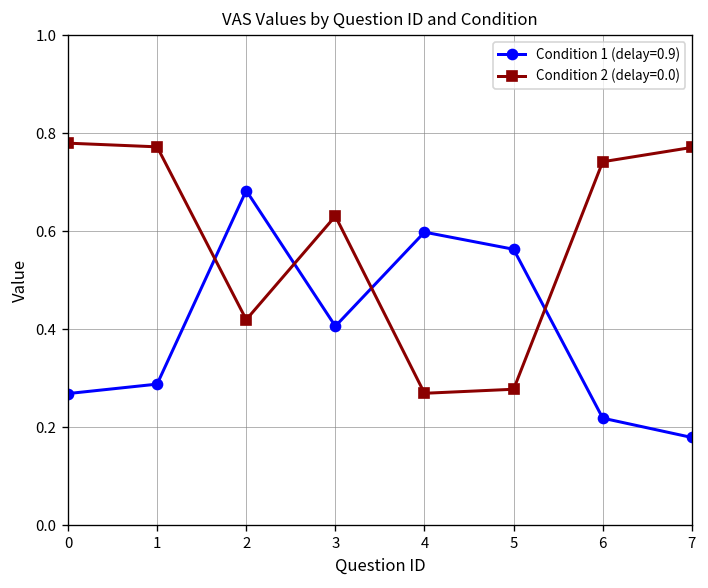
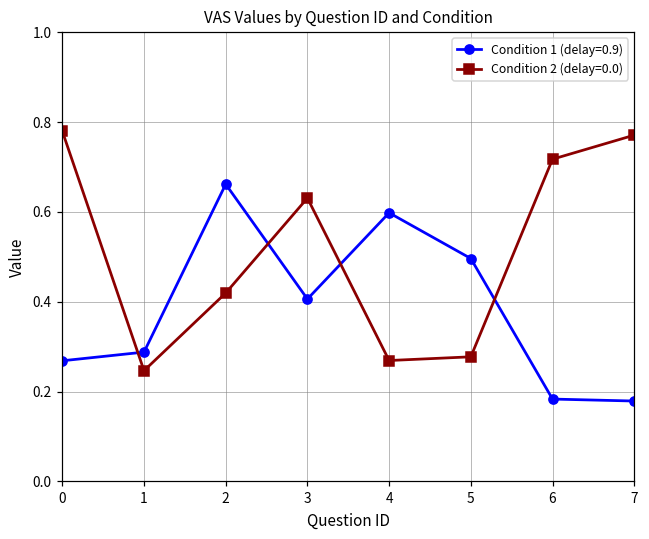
  {
    "Condition 1 (delay=0.9)": {
      "0": 0.27,
      "1": 0.29,
-     "2": 0.68,
+     "2": 0.66,
      "3": 0.41,
      "4": 0.60,
-     "5": 0.56,
-     "6": 0.22,
+     "5": 0.50,
+     "6": 0.18,
      "7": 0.18
    },
    "Condition 2 (delay=0.0)": {
      "0": 0.78,
-     "1": 0.77,
+     "1": 0.25,
      "2": 0.42,
      "3": 0.63,
      "4": 0.27,
      "5": 0.28,
-     "6": 0.74,
+     "6": 0.72,
      "7": 0.77
    }
  }
